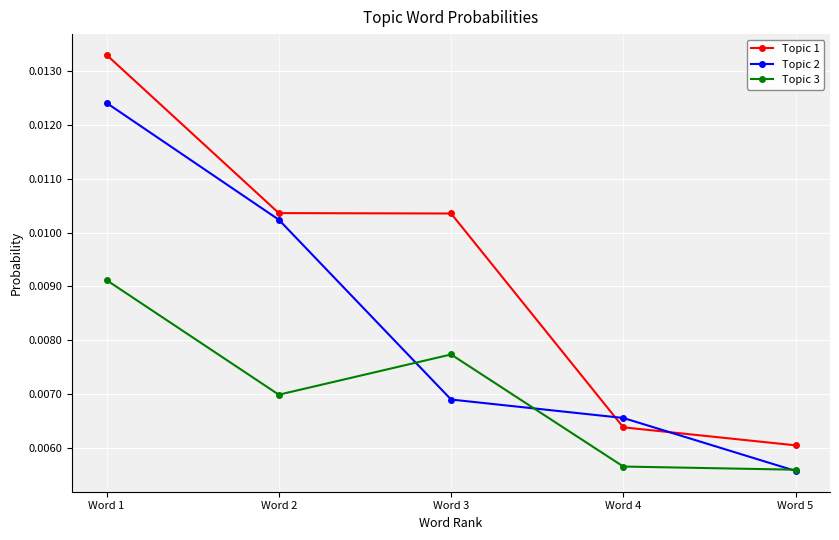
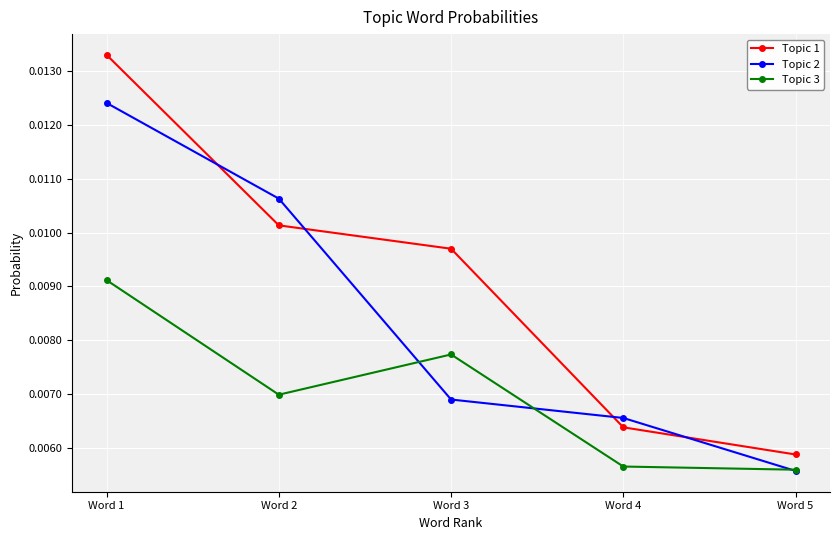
  {
    "Topic 1": {
      "Word 1": 0.0133,
-     "Word 2": 0.0104,
-     "Word 3": 0.0104,
+     "Word 2": 0.0101,
+     "Word 3": 0.0097,
      "Word 4": 0.0064,
-     "Word 5": 0.0060
+     "Word 5": 0.0059
    },
    "Topic 2": {
      "Word 1": 0.0124,
-     "Word 2": 0.0102,
+     "Word 2": 0.0106,
      "Word 3": 0.0069,
      "Word 4": 0.0066
    },
    "Topic 3": {
      "Word 1": 0.0091,
      "Word 2": 0.0070,
      "Word 3": 0.0077,
      "Word 4": 0.0056
    }
  }
